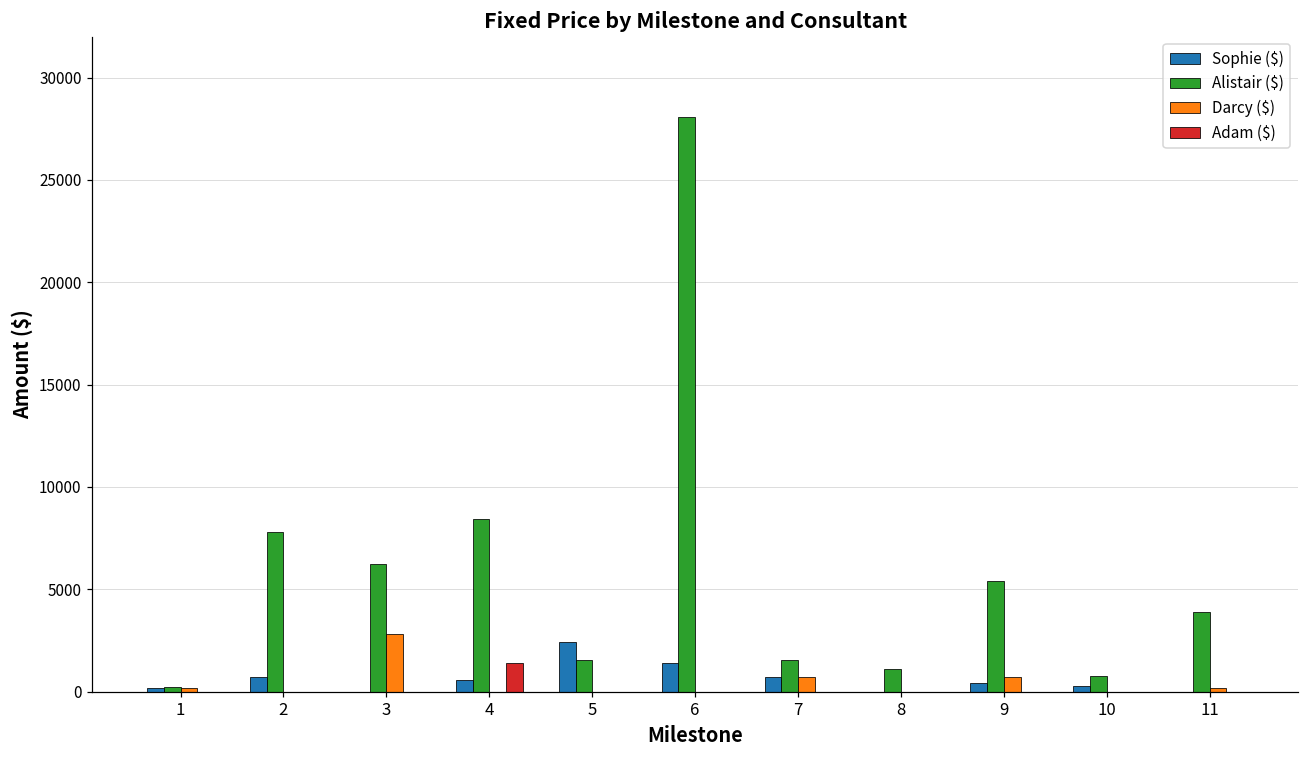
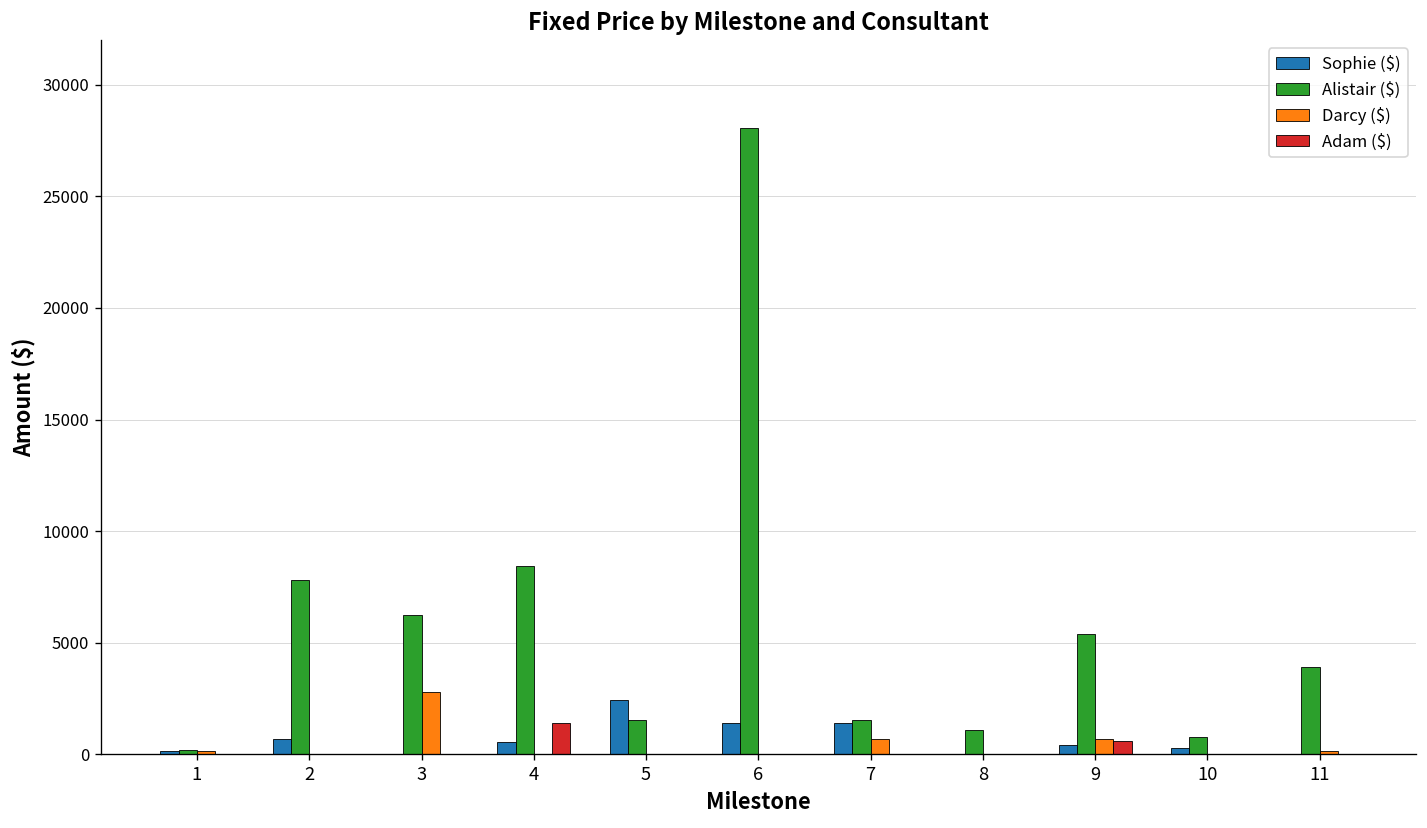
  {
    "Sophie ($)": {
      "1": 200,
      "2": 700,
      "3": 0,
      "4": 600,
      "5": 2400,
      "6": 1400,
-     "7": 700,
+     "7": 1400,
      "8": 0,
      "9": 400,
      "10": 300,
      "11": 0
    },
    "Alistair ($)": {
      "1": 200,
      "2": 7800,
      "3": 6200,
      "4": 8400,
      "5": 1600,
      "6": 28100,
      "7": 1600,
      "8": 1100,
      "9": 5400,
      "10": 800,
      "11": 3900
    },
    "Darcy ($)": {
      "1": 200,
      "2": 0,
      "3": 2800,
      "4": 0,
      "5": 0,
      "6": 0,
      "7": 700,
      "8": 0,
      "9": 700,
      "10": 0,
      "11": 200
    },
    "Adam ($)": {
      "1": 0,
      "2": 0,
      "3": 0,
      "4": 1400,
      "5": 0,
      "6": 0,
      "7": 0,
      "8": 0,
-     "9": 0,
+     "9": 600,
      "10": 0,
      "11": 0
    }
  }
